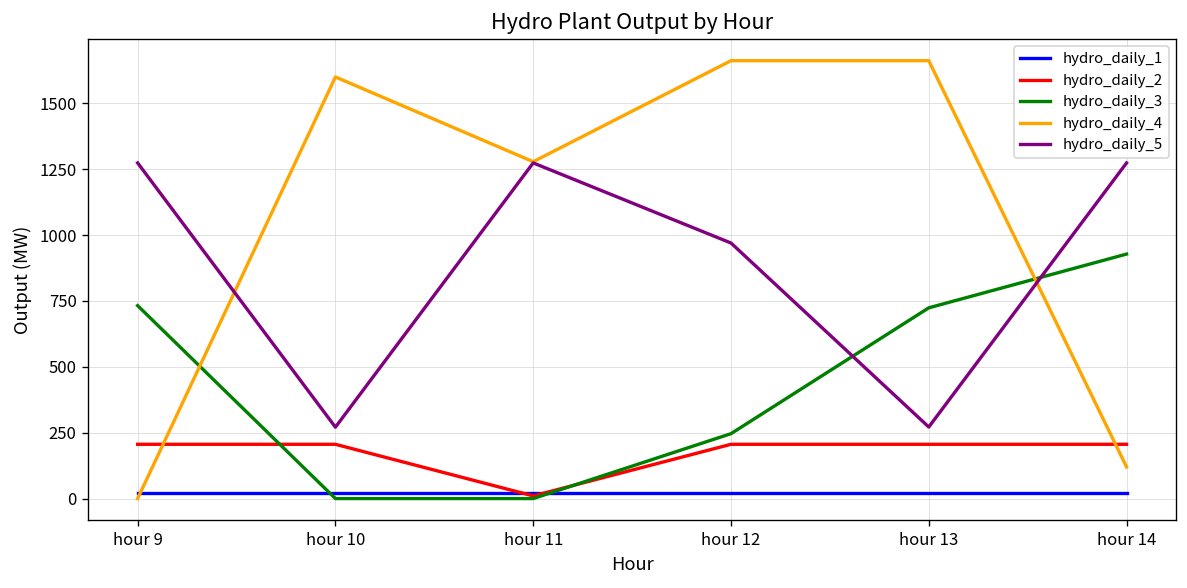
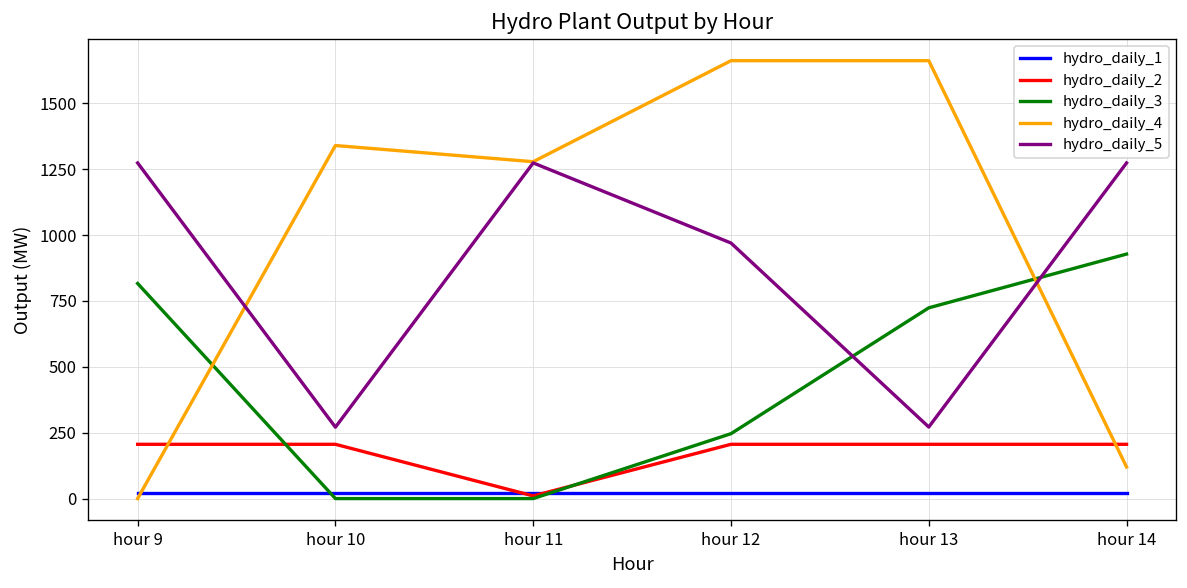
  {
    "hydro_daily_1": {
      "hour 9": 20,
      "hour 10": 20,
      "hour 11": 20,
      "hour 12": 20,
      "hour 13": 20,
      "hour 14": 20
    },
    "hydro_daily_2": {
      "hour 9": 210,
      "hour 10": 210,
      "hour 12": 210,
      "hour 13": 210,
      "hour 14": 210
    },
    "hydro_daily_3": {
-     "hour 9": 730,
+     "hour 9": 820,
      "hour 10": 0,
      "hour 12": 250,
      "hour 13": 720,
      "hour 14": 930
    },
    "hydro_daily_4": {
      "hour 9": 0,
-     "hour 10": 1600,
+     "hour 10": 1340,
      "hour 12": 1660,
      "hour 13": 1660,
      "hour 14": 120
    },
    "hydro_daily_5": {
      "hour 9": 1270,
      "hour 10": 270,
      "hour 12": 970,
      "hour 13": 270
    }
  }
